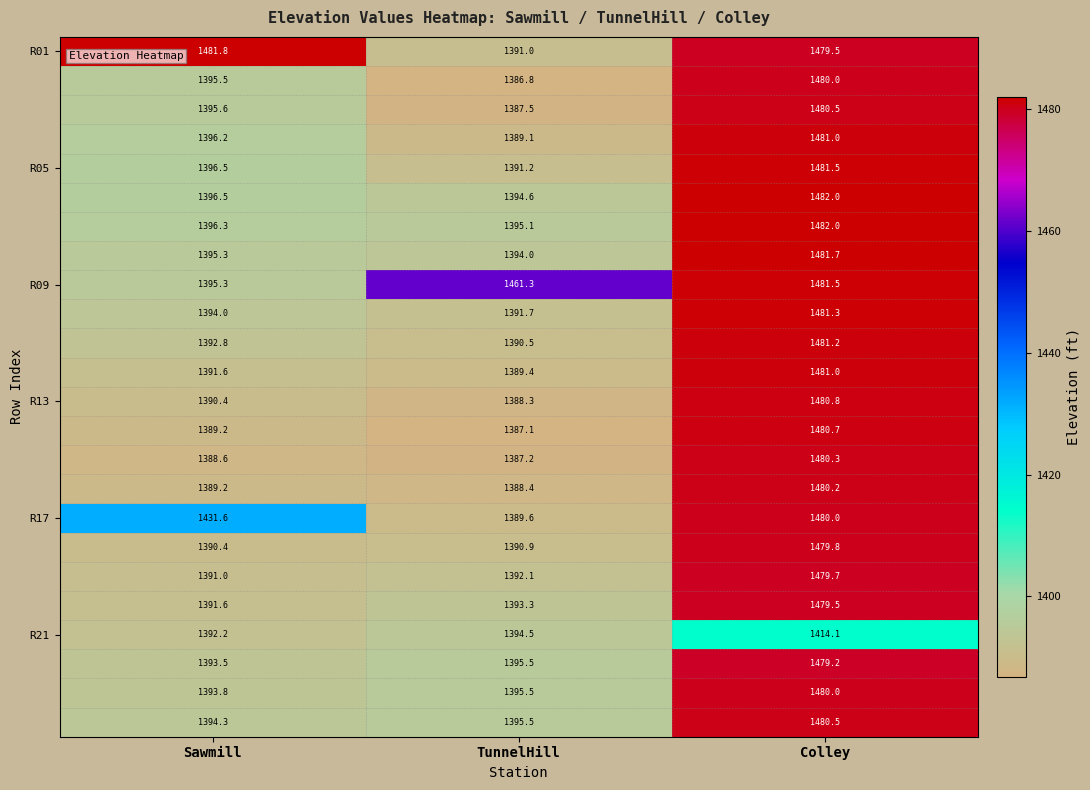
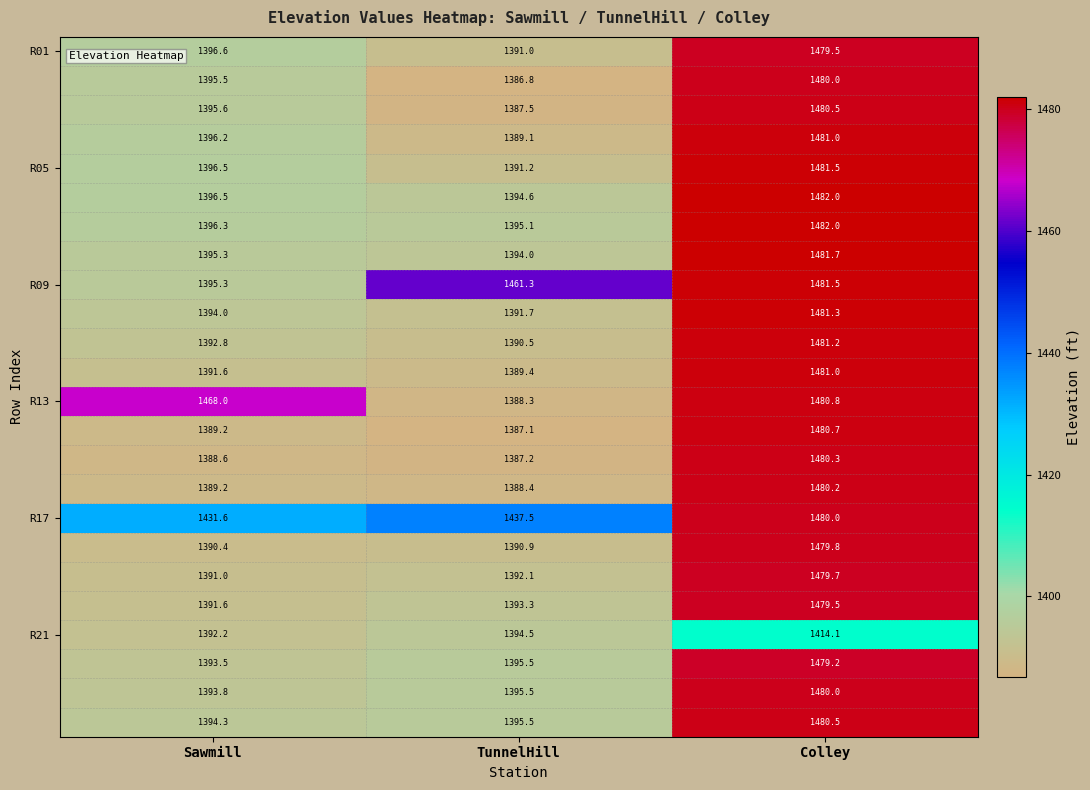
  {
    "R01": {
-     "Sawmill": 1481.8,
+     "Sawmill": 1396.6,
      "TunnelHill": 1391.0,
      "Colley": 1479.5
    },
    "R05": {
      "Sawmill": 1396.5,
      "TunnelHill": 1391.2,
      "Colley": 1481.5
    },
    "R09": {
      "Sawmill": 1395.3,
      "TunnelHill": 1461.3,
      "Colley": 1481.5
    },
    "R13": {
-     "Sawmill": 1390.4,
+     "Sawmill": 1468.0,
      "TunnelHill": 1388.3,
      "Colley": 1480.8
    },
    "R17": {
      "Sawmill": 1431.6,
-     "TunnelHill": 1389.6,
+     "TunnelHill": 1437.5,
      "Colley": 1480.0
    },
    "R21": {
      "Sawmill": 1392.2,
      "TunnelHill": 1394.5,
      "Colley": 1414.1
    }
  }
